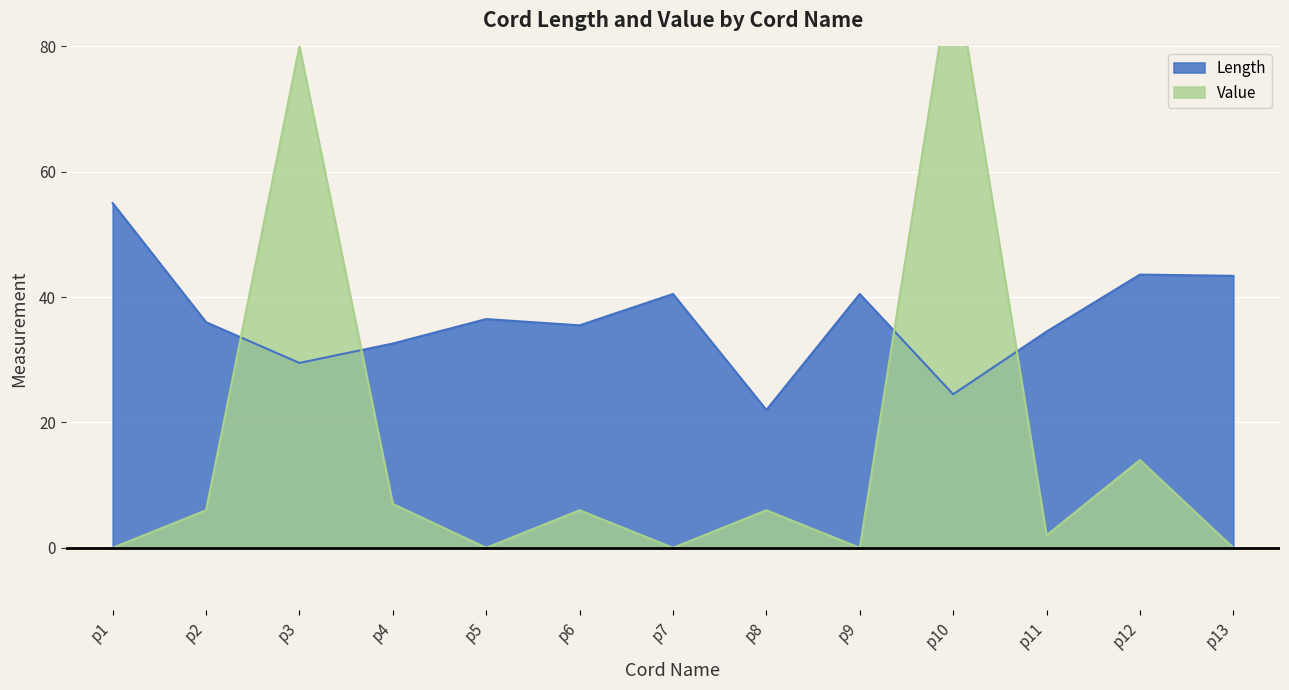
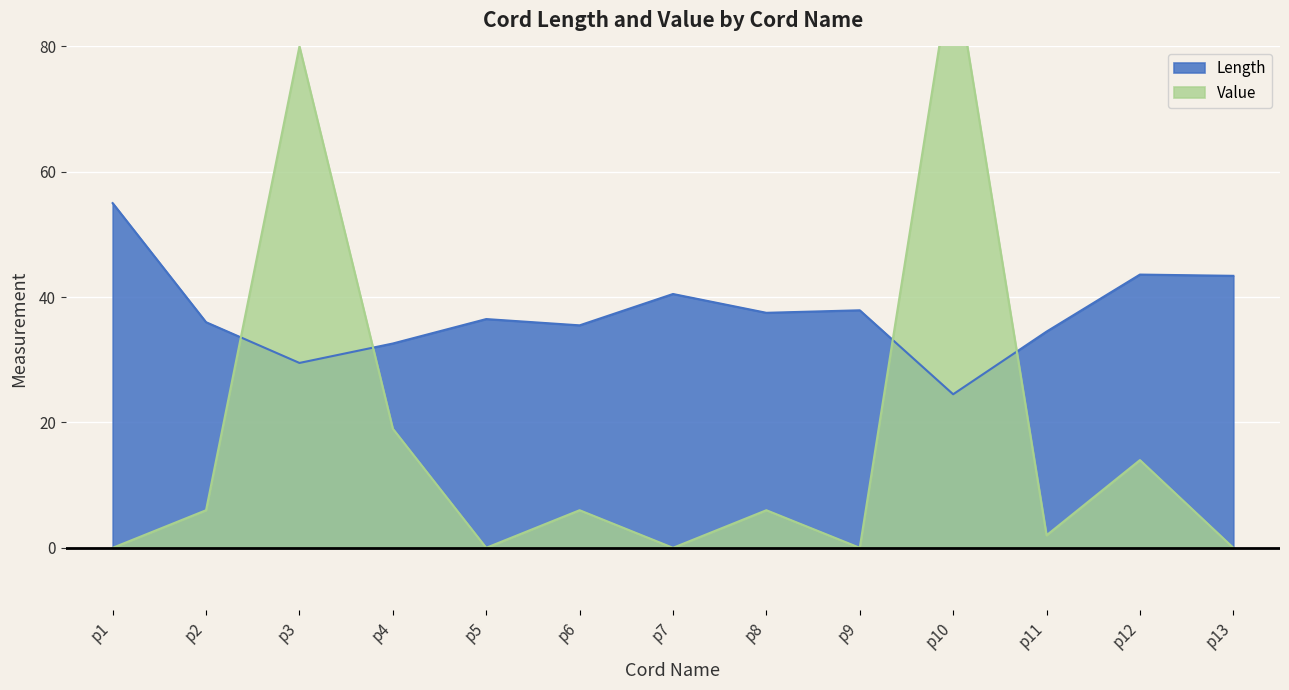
  {
    "Length": {
      "p1": 55,
      "p2": 36,
      "p3": 30,
      "p4": 33,
      "p5": 37,
      "p6": 36,
      "p7": 41,
-     "p8": 22,
-     "p9": 41,
+     "p8": 38,
+     "p9": 38,
      "p10": 25,
      "p11": 35,
      "p12": 44,
      "p13": 43
    },
    "Value": {
      "p1": 0,
      "p2": 6,
      "p3": 80,
-     "p4": 7,
+     "p4": 19,
      "p5": 0,
      "p6": 6,
      "p7": 0,
      "p8": 6,
      "p9": 0,
      "p11": 2,
      "p12": 14,
      "p13": 0
    }
  }
